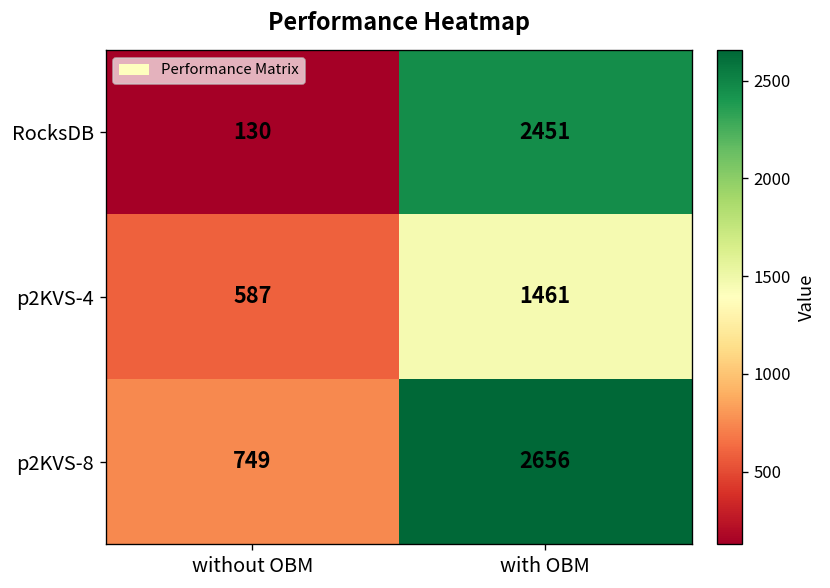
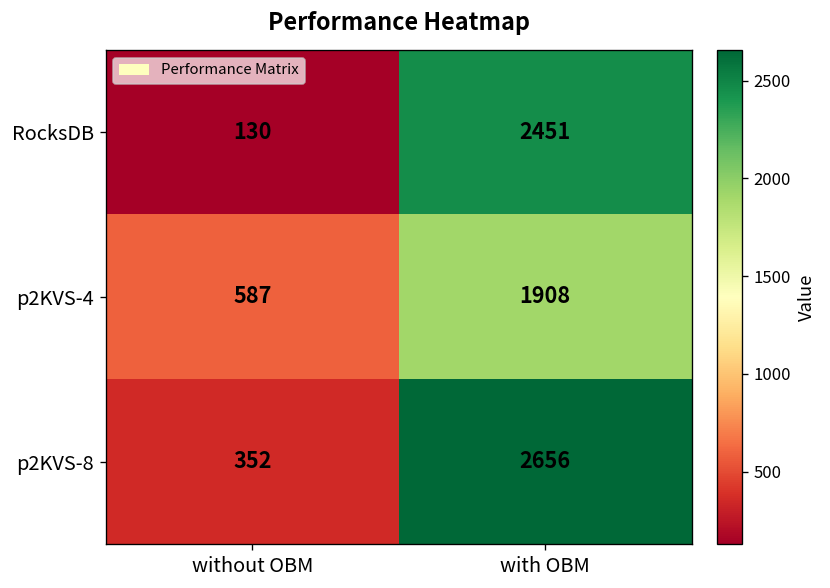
  {
    "RocksDB": {
      "without OBM": 130,
      "with OBM": 2451
    },
    "p2KVS-4": {
      "without OBM": 587,
-     "with OBM": 1461
+     "with OBM": 1908
    },
    "p2KVS-8": {
-     "without OBM": 749,
+     "without OBM": 352,
      "with OBM": 2656
    }
  }
